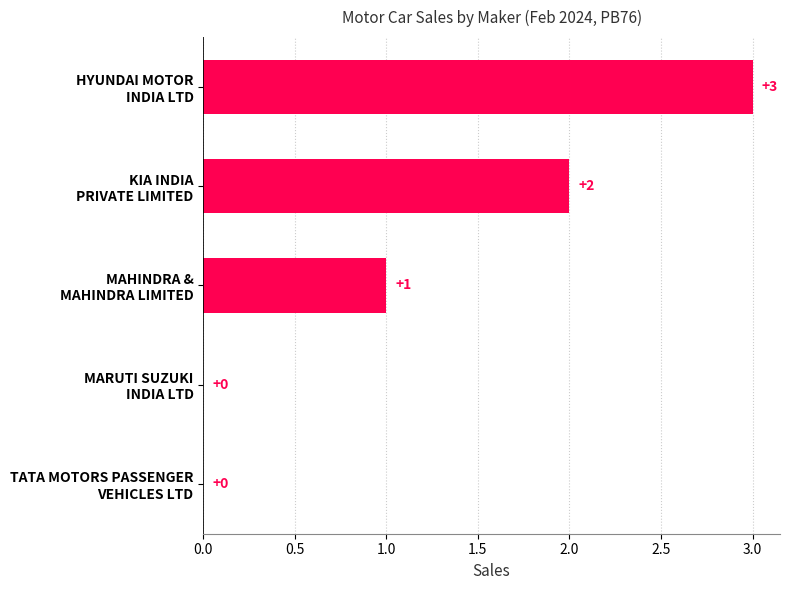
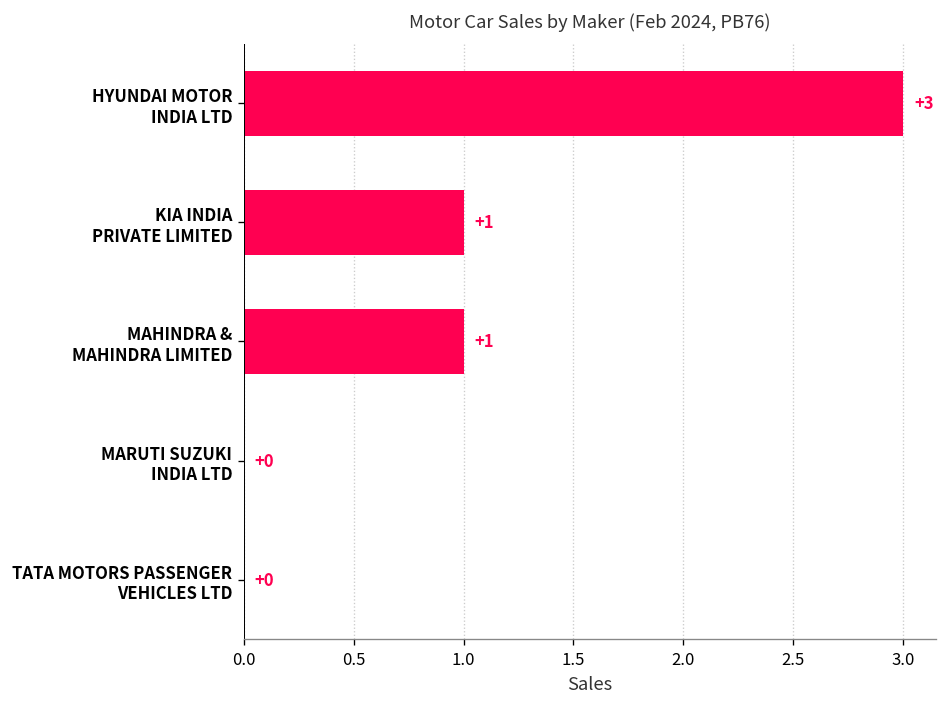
  {
    "HYUNDAI MOTOR INDIA LTD": "+3",
-   "KIA INDIA PRIVATE LIMITED": "+2",
+   "KIA INDIA PRIVATE LIMITED": "+1",
    "MAHINDRA & MAHINDRA LIMITED": "+1",
    "MARUTI SUZUKI INDIA LTD": "+0",
    "TATA MOTORS PASSENGER VEHICLES LTD": "+0"
  }
